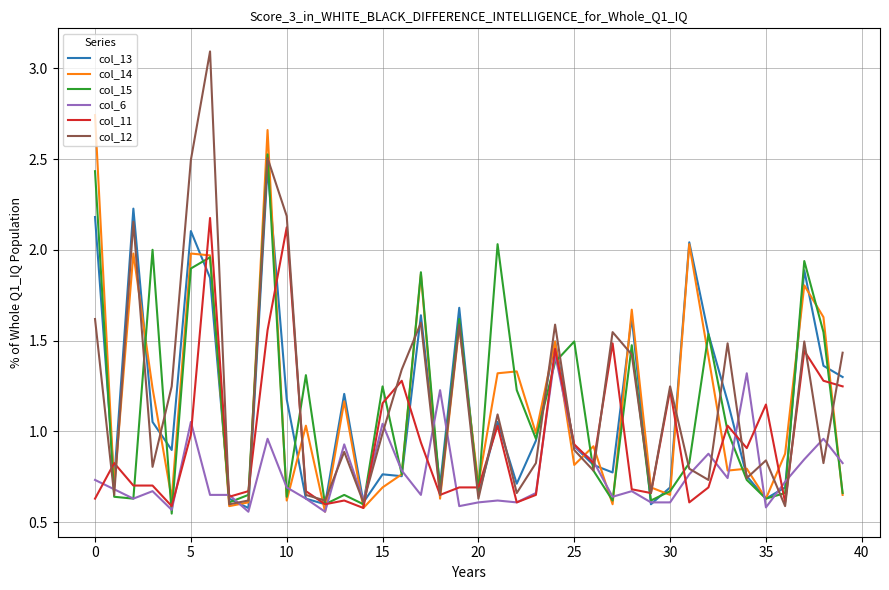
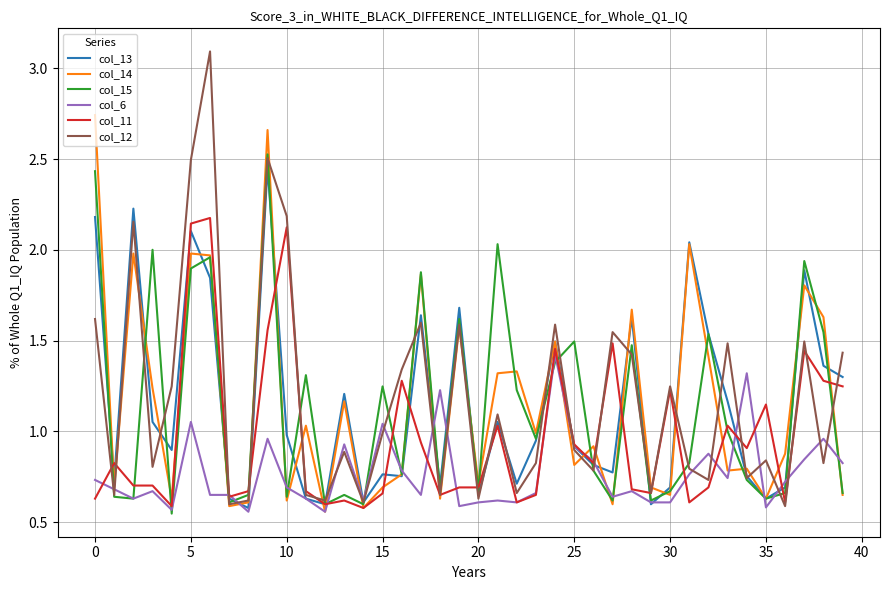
  {
    "col_13": {
      "0": 2.18,
      "5": 2.10,
-     "10": 1.18,
+     "10": 0.98,
      "15": 0.76,
      "20": 0.65,
      "30": 0.69
    },
    "col_14": {
      "5": 1.98,
      "10": 0.62,
      "15": 0.69,
      "20": 0.71,
      "25": 0.81,
      "30": 0.65
    },
    "col_15": {
      "0": 2.43,
      "5": 1.90,
      "10": 0.64,
      "15": 1.25,
      "20": 0.67,
      "25": 1.49,
      "30": 0.67
    },
    "col_6": {
      "0": 0.73,
      "5": 1.05,
      "10": 0.69,
      "15": 1.04,
      "20": 0.61,
      "30": 0.61,
      "35": 0.58
    },
    "col_11": {
      "0": 0.63,
-     "5": 0.98,
+     "5": 2.14,
      "10": 2.12,
-     "15": 1.15,
+     "15": 0.66,
      "20": 0.69,
      "30": 1.23,
      "35": 1.15
    },
    "col_12": {
      "0": 1.62,
      "5": 2.49,
      "10": 2.19,
      "15": 0.99,
      "20": 0.63,
      "25": 0.90,
      "30": 1.25,
      "35": 0.84
    }
  }
